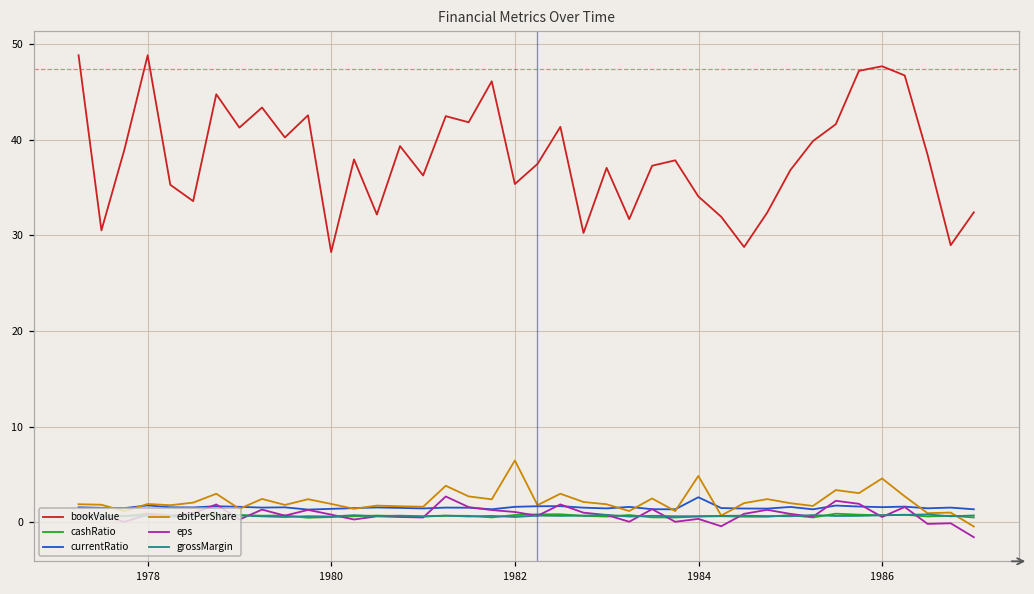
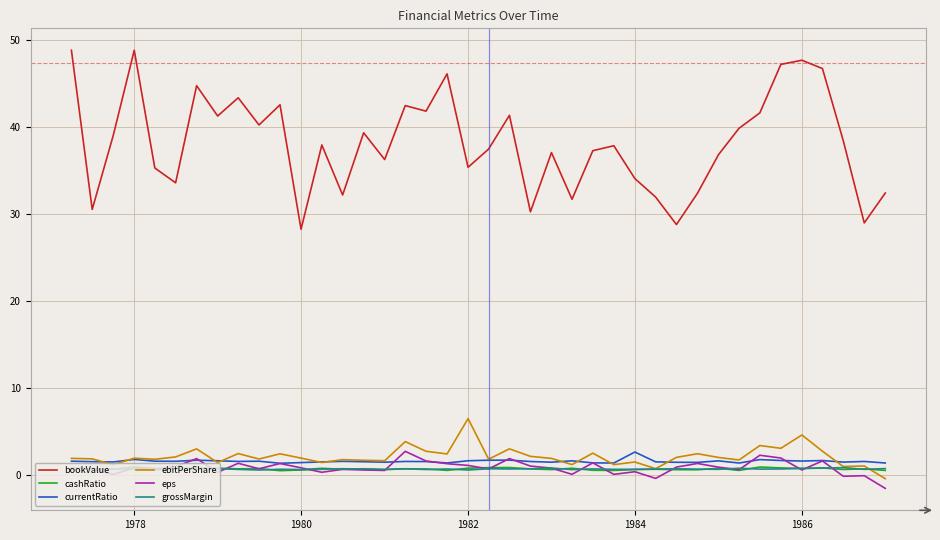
  {
    "bookValue": {
      "1978": 49,
      "1980": 28,
      "1982": 35,
      "1984": 34,
      "1986": 48
    },
    "currentRatio": {
      "1980": 1,
      "1982": 2,
      "1984": 3,
      "1986": 2
    },
    "ebitPerShare": {
      "1980": 2,
      "1982": 6,
-     "1984": 5,
+     "1984": 1,
      "1986": 5
    },
    "eps": {
      "1982": 1
    }
  }
